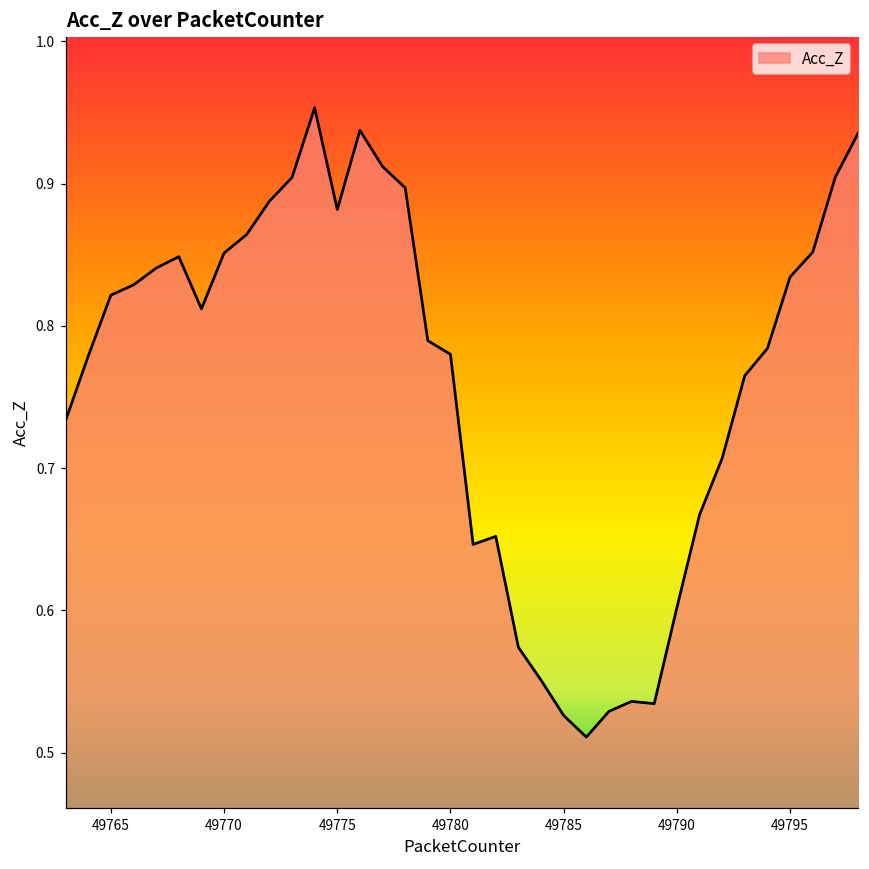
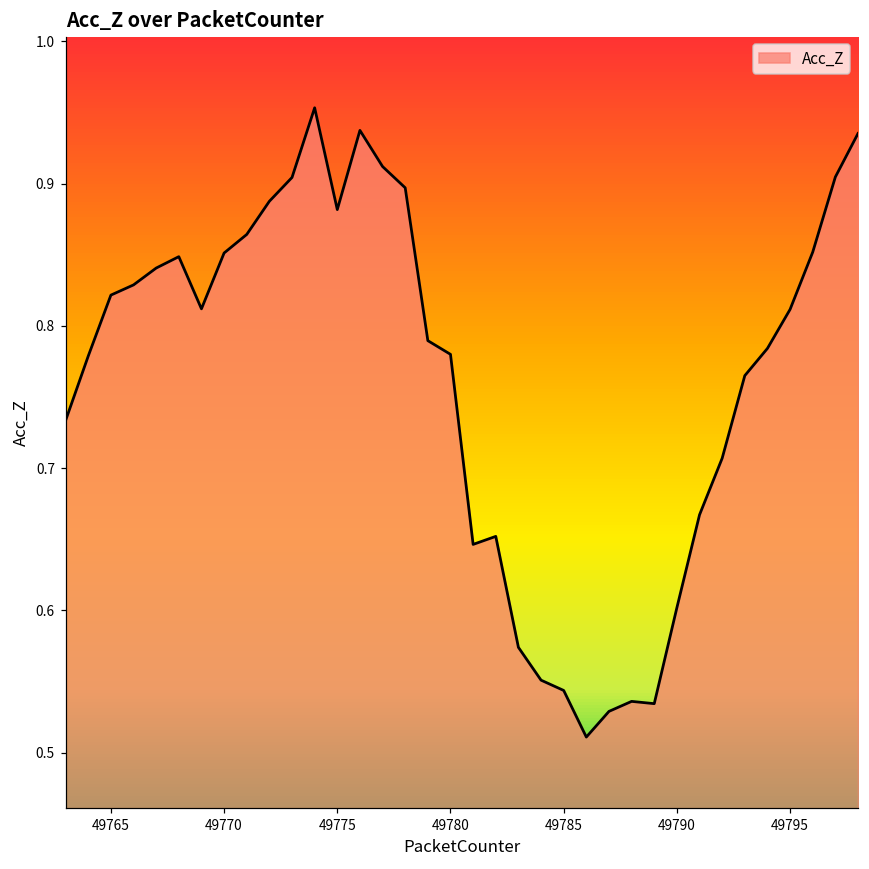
  {
    "49765": 0.822,
    "49770": 0.851,
    "49775": 0.882,
    "49780": 0.780,
-   "49785": 0.526,
+   "49785": 0.544,
    "49790": 0.602,
-   "49795": 0.834
+   "49795": 0.812
  }
